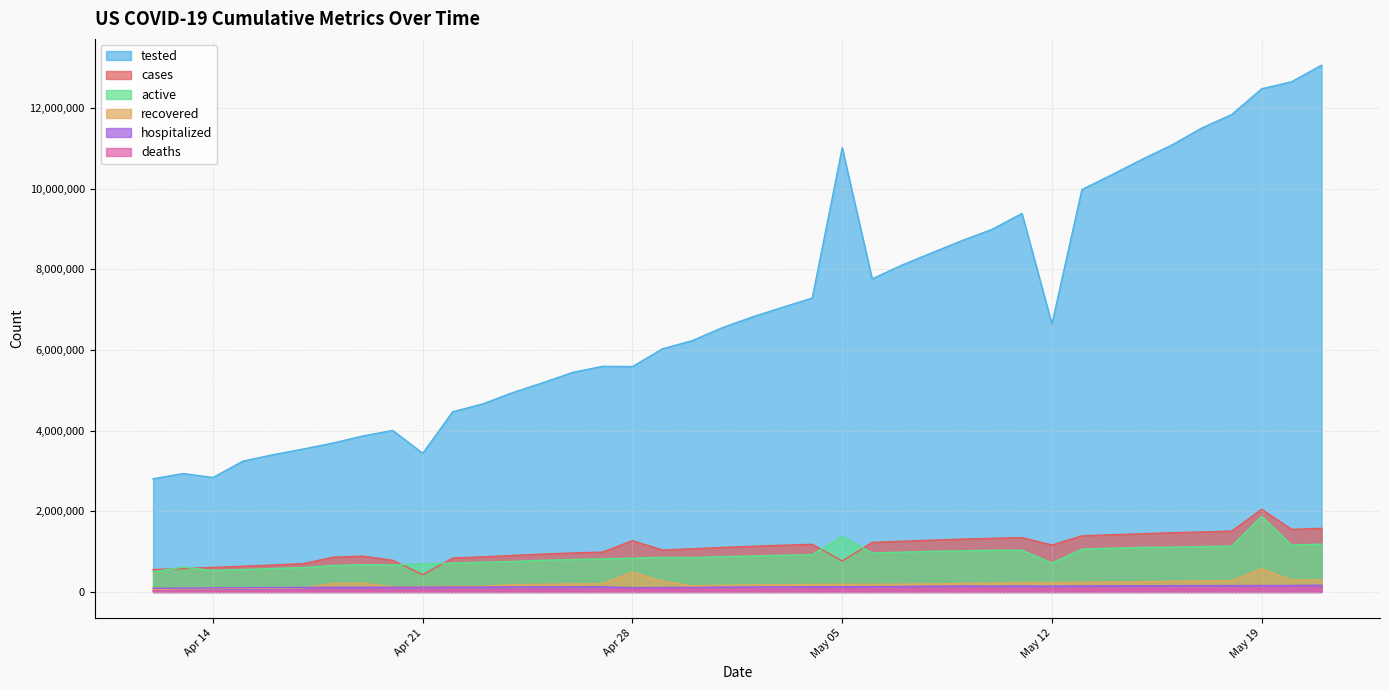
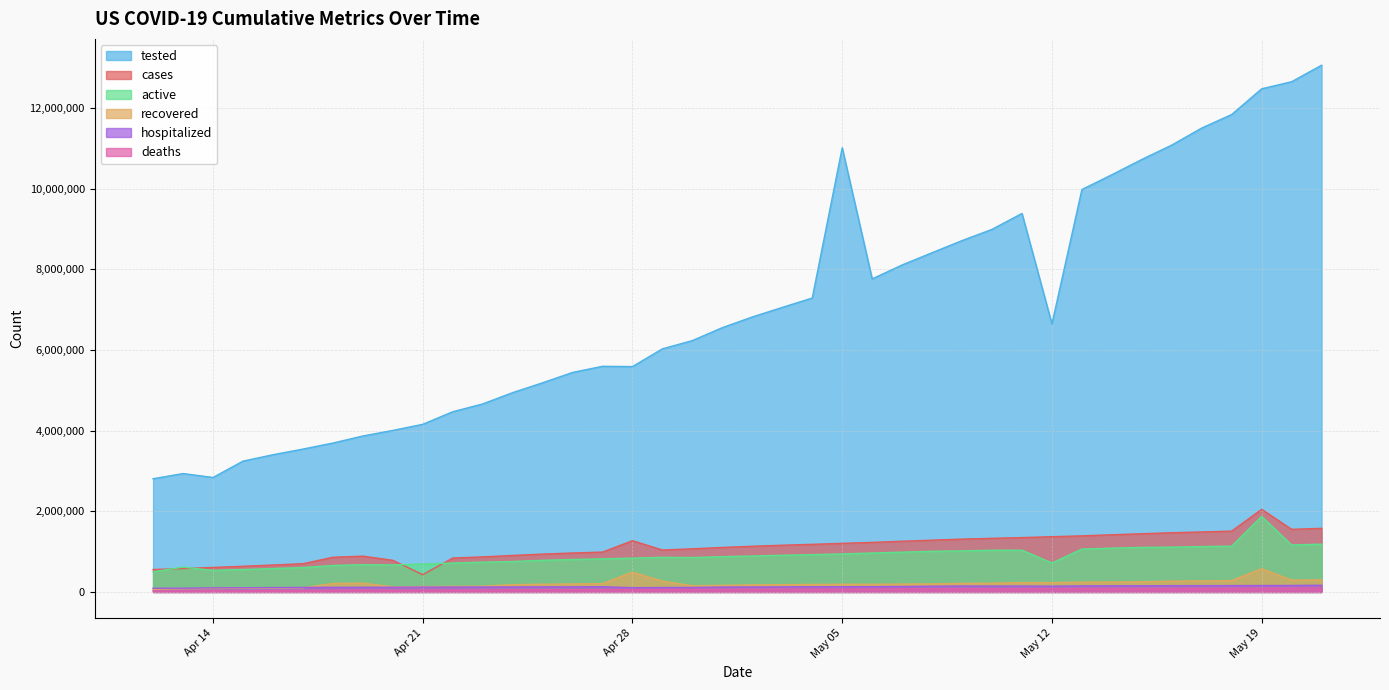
  {
    "tested": {
      "Apr 14": "2,800,000",
-     "Apr 21": "3,400,000",
+     "Apr 21": "4,200,000",
      "Apr 28": "5,600,000",
      "May 05": "11,000,000",
      "May 12": "6,600,000",
      "May 19": "12,500,000"
    },
    "cases": {
      "Apr 14": "600,000",
      "Apr 21": "400,000",
      "Apr 28": "1,300,000",
-     "May 05": "800,000",
-     "May 12": "1,200,000",
+     "May 05": "1,200,000",
+     "May 12": "1,400,000",
      "May 19": "2,000,000"
    },
    "active": {
      "Apr 14": "500,000",
      "Apr 21": "700,000",
      "Apr 28": "800,000",
-     "May 05": "1,400,000",
+     "May 05": "900,000",
      "May 12": "700,000",
      "May 19": "1,900,000"
    },
    "recovered": {
      "Apr 28": "500,000",
      "May 12": "200,000",
      "May 19": "600,000"
    },
    "hospitalized": {
      "May 19": "200,000"
    },
    "deaths": {
      "Apr 21": "0",
      "May 19": "100,000"
    }
  }
